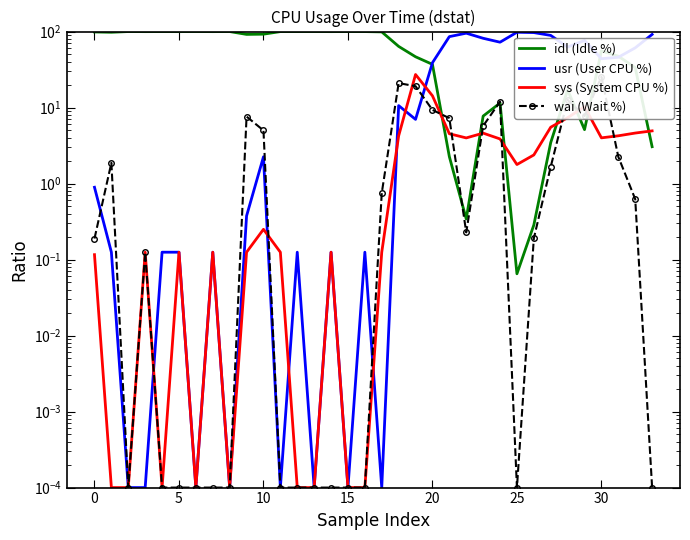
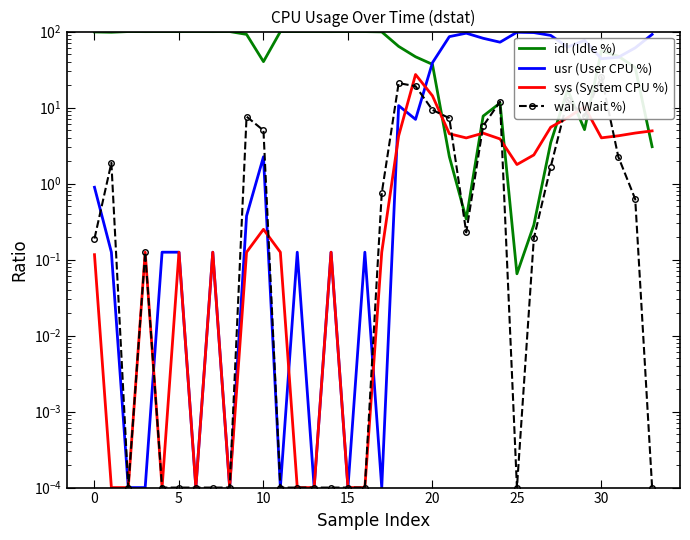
  {
    "idl (Idle %)": {
      "0": 100,
      "5": 100,
-     "10": 90,
+     "10": 40,
      "15": 100,
      "25": 0.07
    },
    "usr (User CPU %)": {
      "0": 0.9,
      "10": 2.3,
      "25": 100
    },
    "sys (System CPU %)": {
      "0": 0.12,
      "10": 0.25,
      "20": 14,
      "25": 1.8,
      "30": 4
    },
    "wai (Wait %)": {
      "0": 0.19,
      "5": 0.00010,
      "10": 5,
      "20": 9,
      "25": 0.00010
    }
  }
